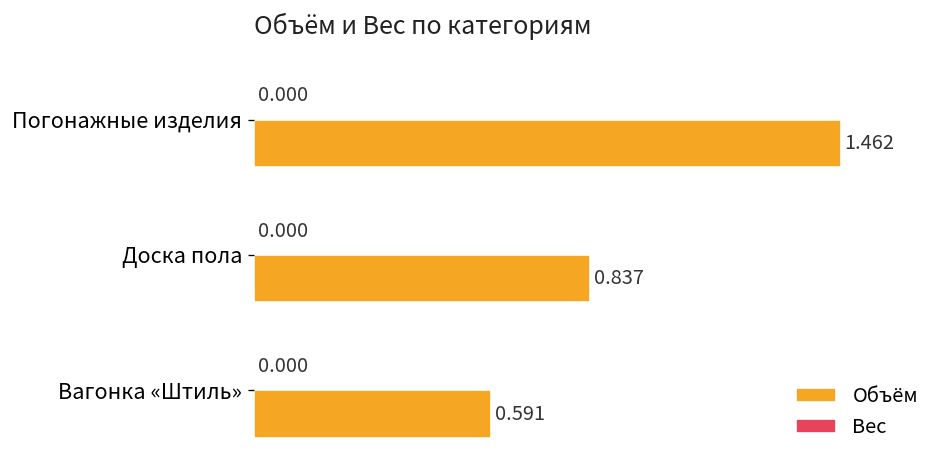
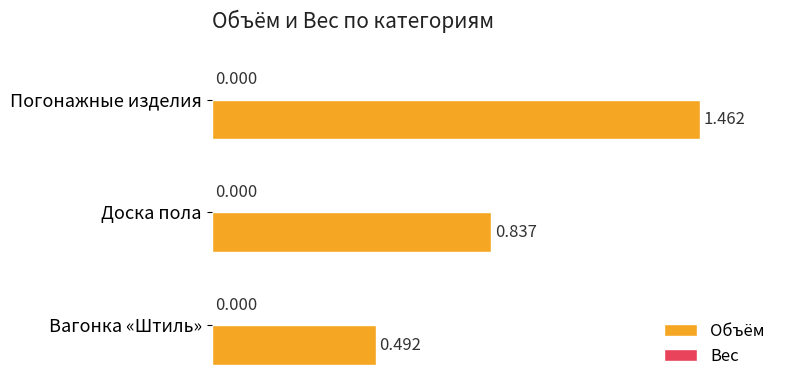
  {
    "Объём": {
      "Погонажные изделия": 1.462,
      "Доска пола": 0.837,
-     "Вагонка «Штиль»": 0.591
+     "Вагонка «Штиль»": 0.492
    },
    "Вес": {
      "Погонажные изделия": 0.000,
      "Доска пола": 0.000,
      "Вагонка «Штиль»": 0.000
    }
  }
